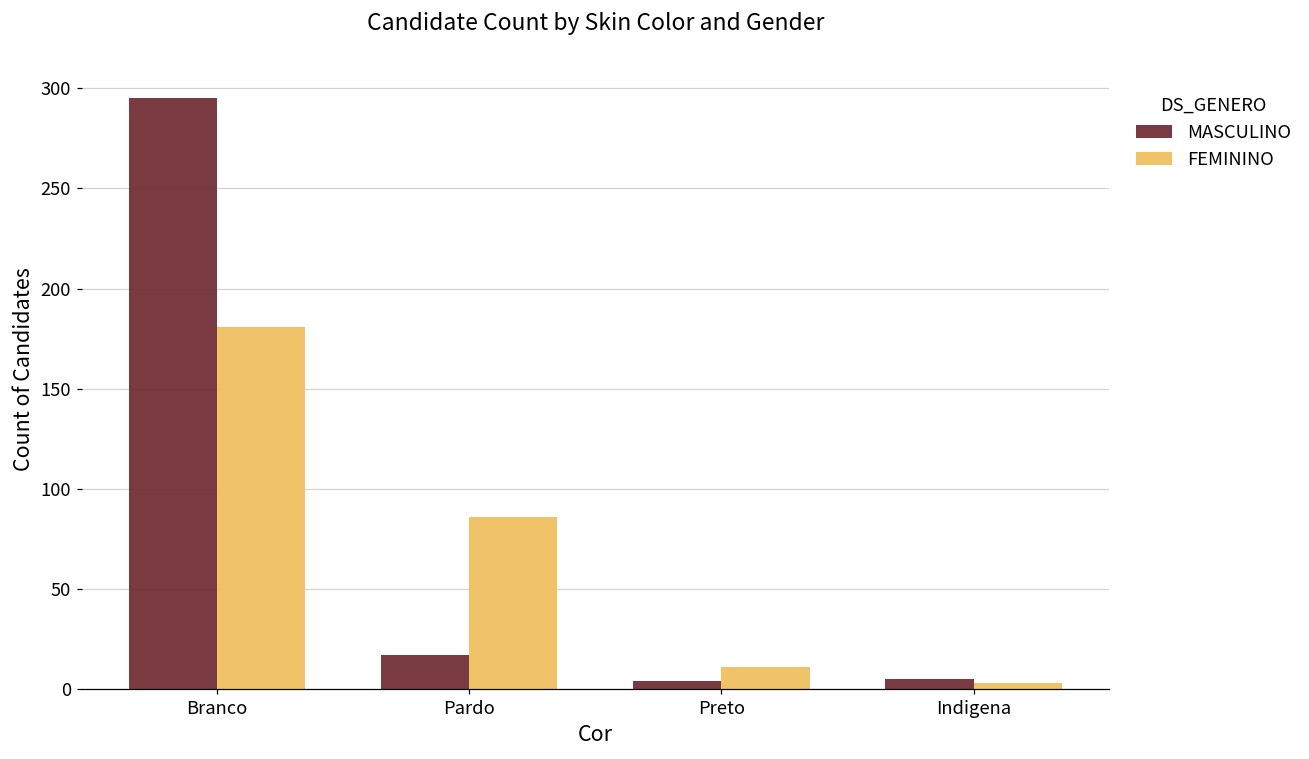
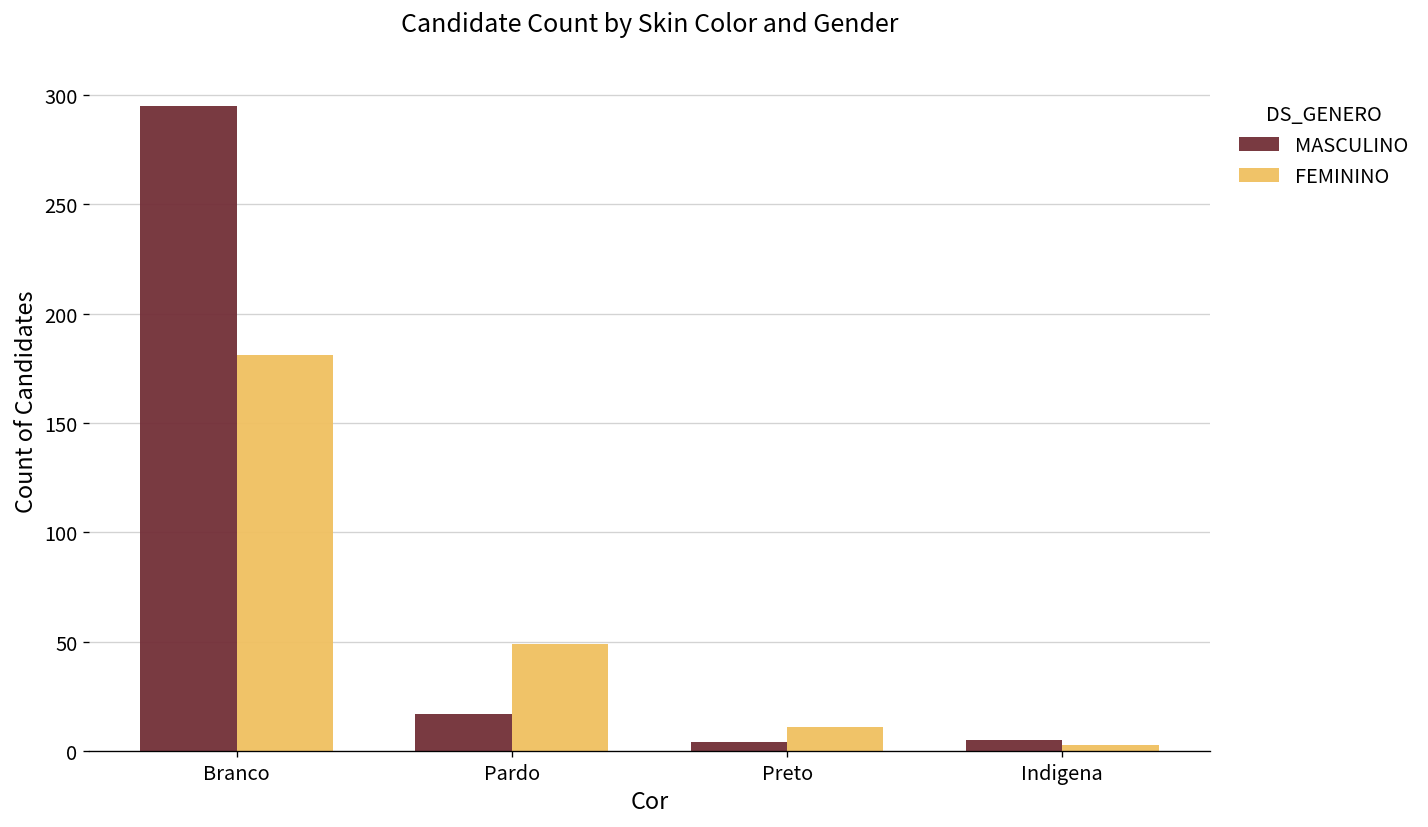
  {
    "MASCULINO": {
      "Branco": 295,
      "Pardo": 17,
      "Preto": 4,
      "Indigena": 5
    },
    "FEMININO": {
      "Branco": 181,
-     "Pardo": 86,
+     "Pardo": 49,
      "Preto": 11,
      "Indigena": 3
    }
  }
